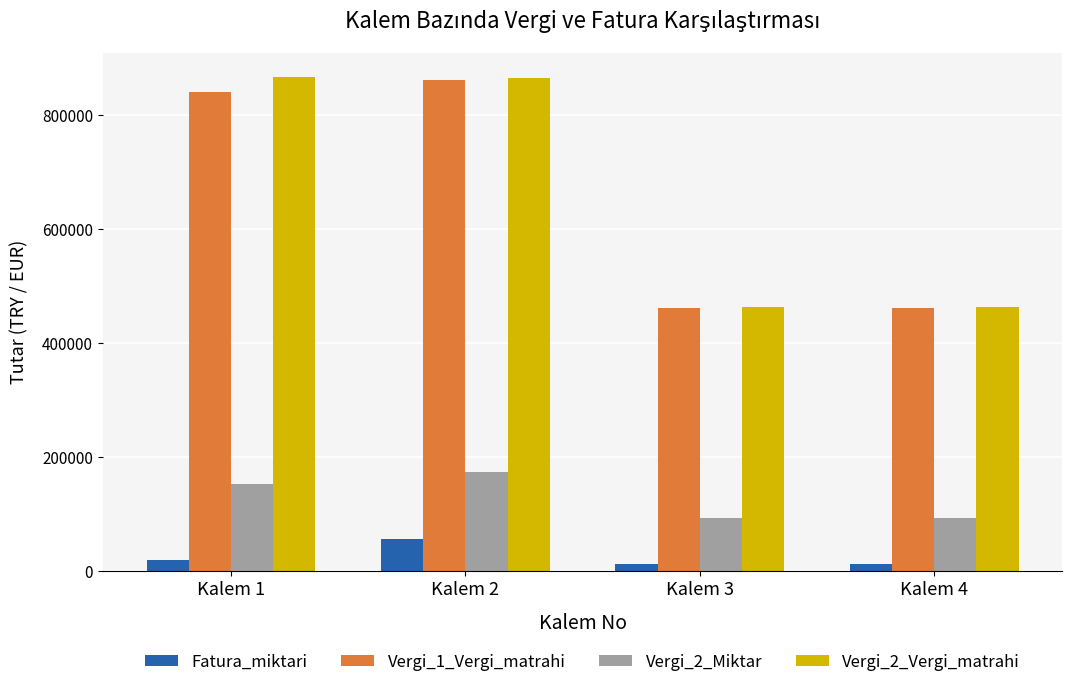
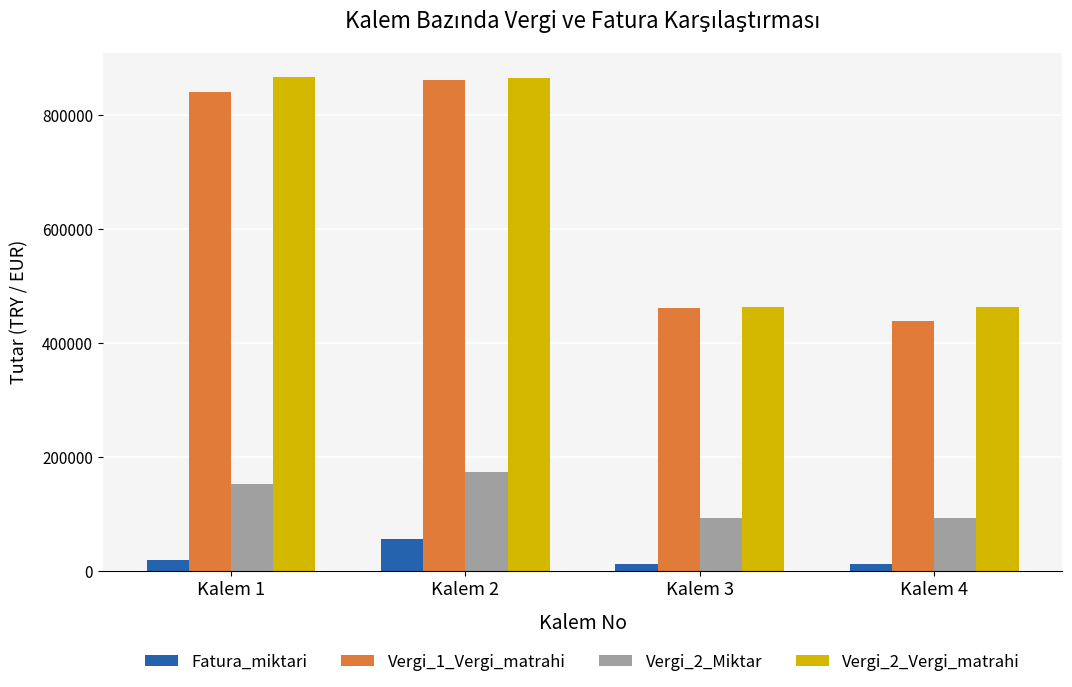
  {
    "Fatura_miktari": {
      "Kalem 1": 20000,
      "Kalem 2": 60000,
      "Kalem 3": 10000,
      "Kalem 4": 10000
    },
    "Vergi_1_Vergi_matrahi": {
      "Kalem 1": 840000,
      "Kalem 2": 860000,
      "Kalem 3": 460000,
-     "Kalem 4": 460000
+     "Kalem 4": 440000
    },
    "Vergi_2_Miktar": {
      "Kalem 1": 150000,
      "Kalem 2": 170000,
      "Kalem 3": 90000,
      "Kalem 4": 90000
    },
    "Vergi_2_Vergi_matrahi": {
      "Kalem 1": 870000,
      "Kalem 2": 870000,
      "Kalem 3": 460000,
      "Kalem 4": 460000
    }
  }
